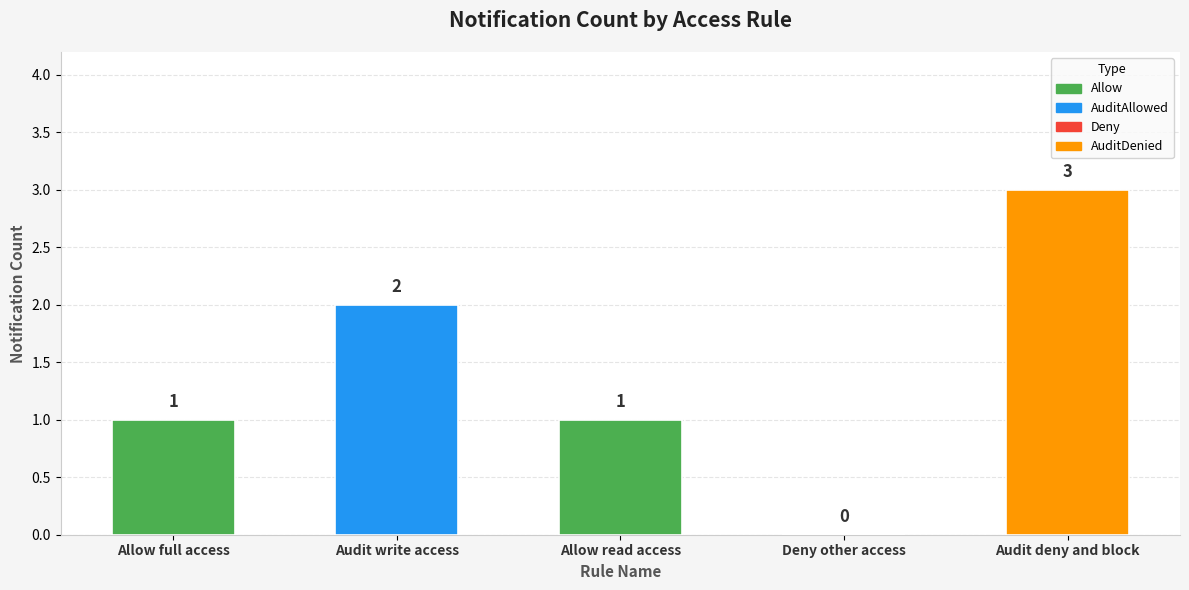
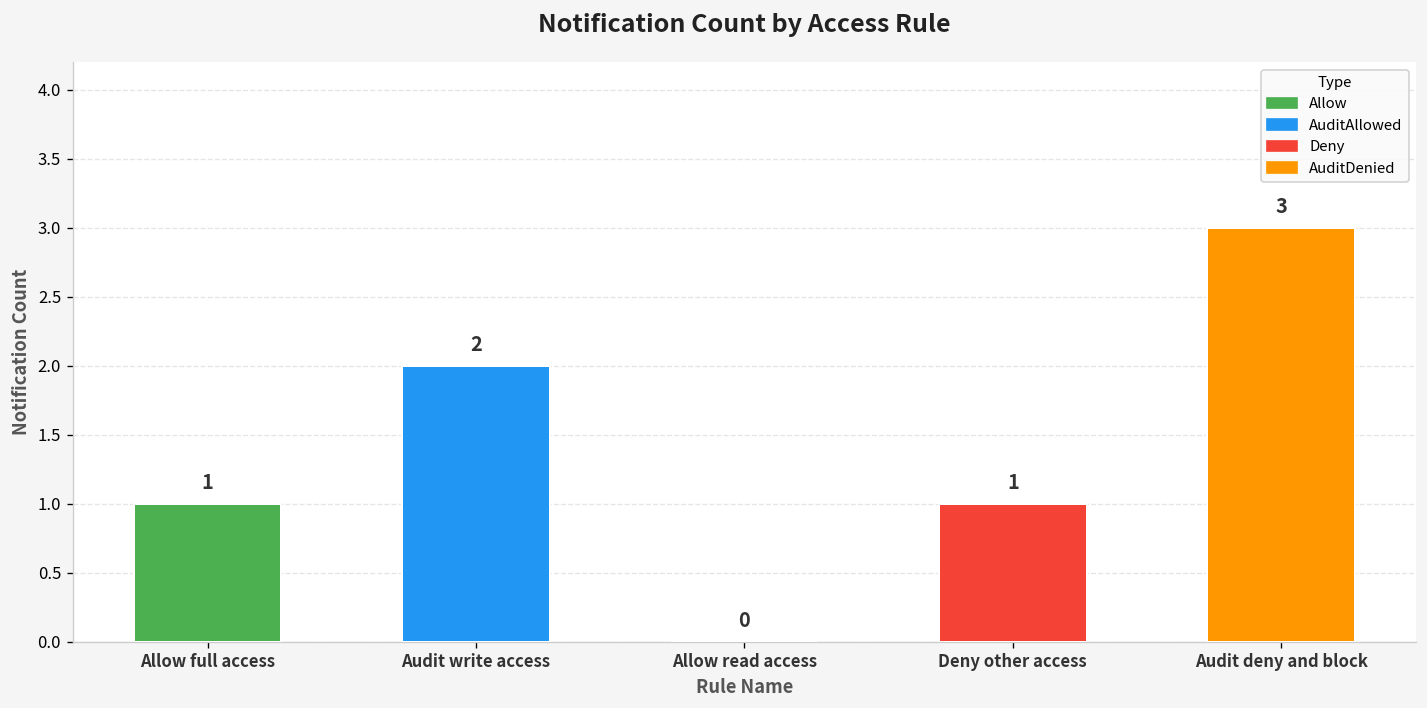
  {
    "Allow full access": 1,
    "Audit write access": 2,
-   "Allow read access": 1,
-   "Deny other access": 0,
+   "Allow read access": 0,
+   "Deny other access": 1,
    "Audit deny and block": 3
  }
